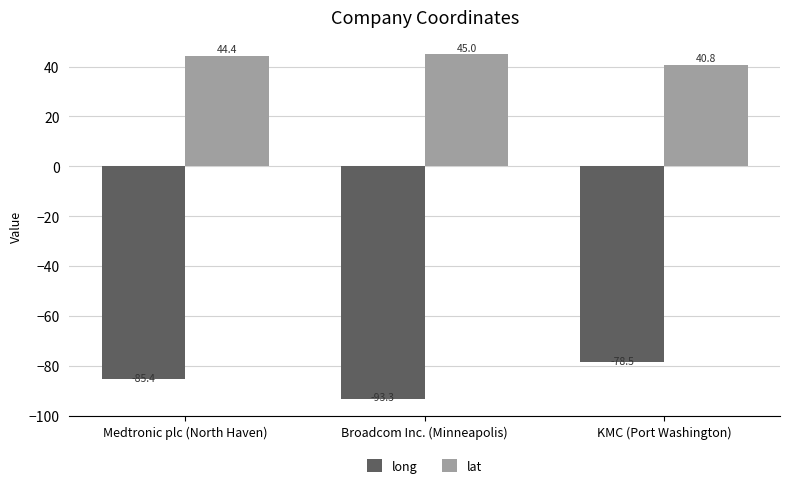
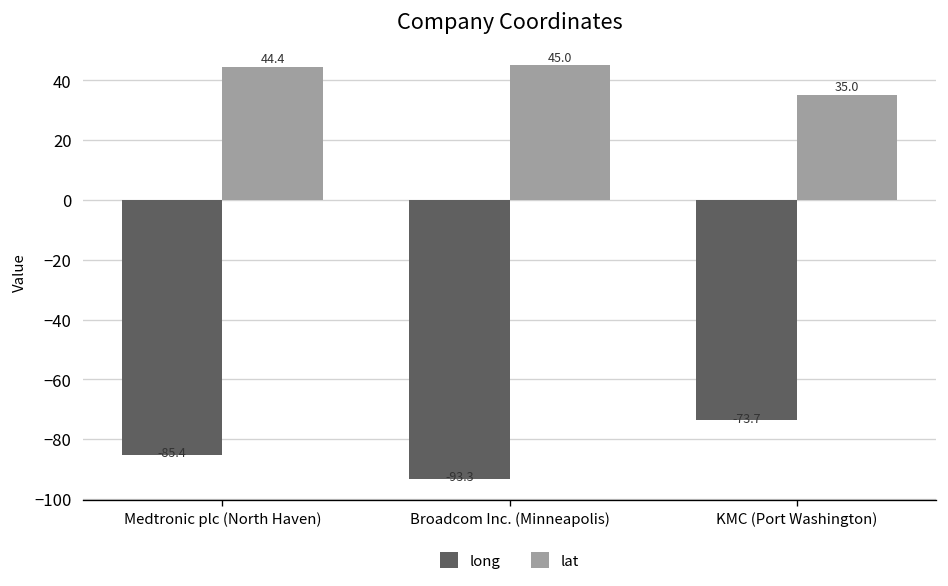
  {
    "long": {
      "Medtronic plc (North Haven)": -85,
      "Broadcom Inc. (Minneapolis)": -93,
-     "KMC (Port Washington)": -79
+     "KMC (Port Washington)": -74
    },
    "lat": {
      "Medtronic plc (North Haven)": 44.4,
      "Broadcom Inc. (Minneapolis)": 45.0,
-     "KMC (Port Washington)": 40.8
+     "KMC (Port Washington)": 35.0
    }
  }
